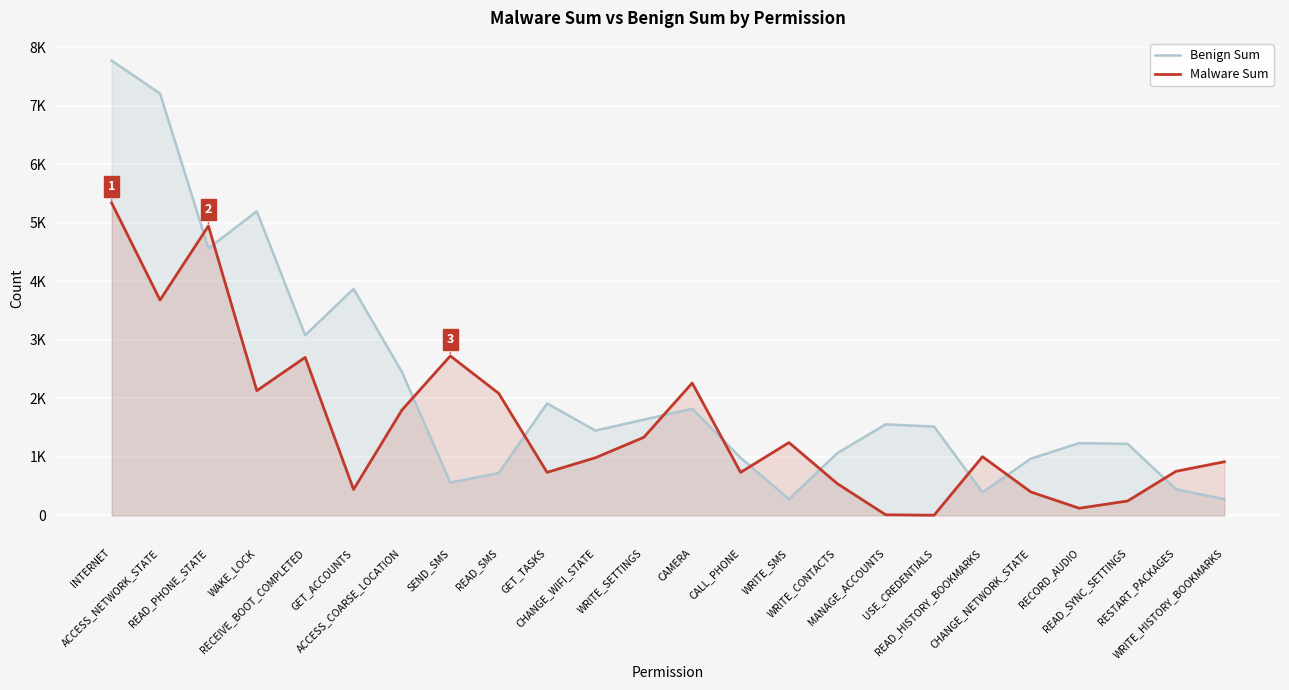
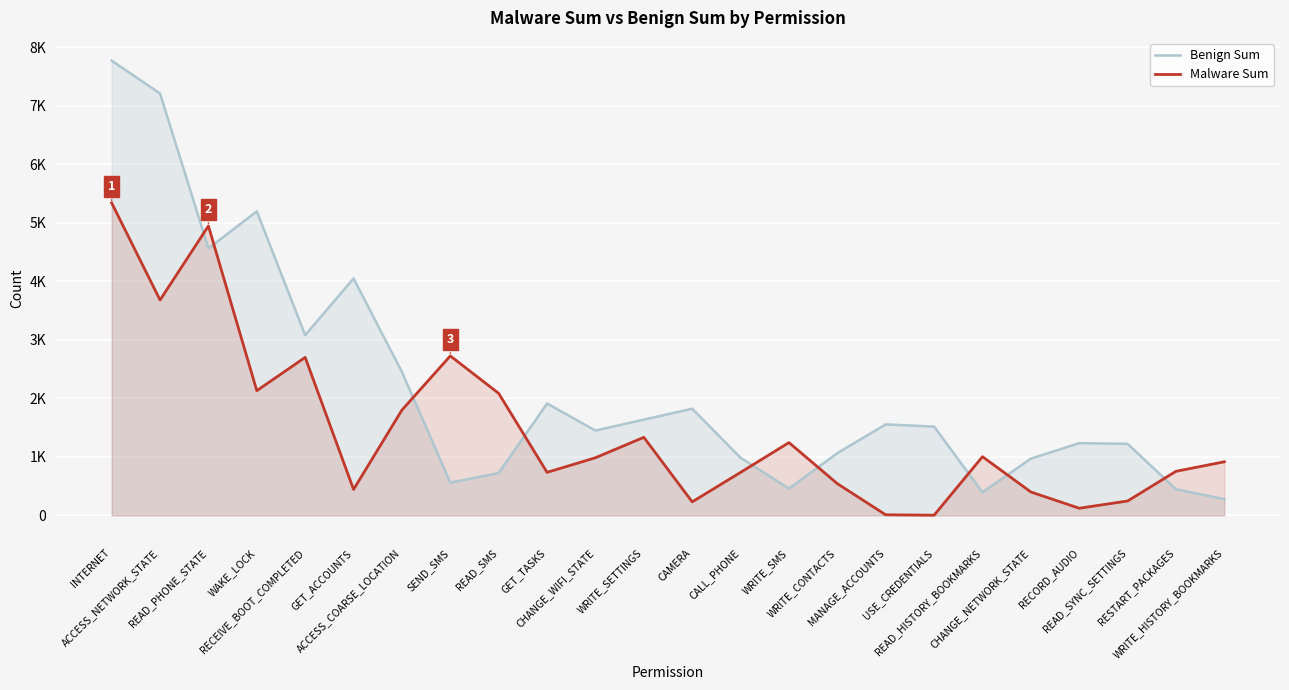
  {
    "Benign Sum": {
      "INTERNET": 7800,
      "ACCESS_NETWORK_STATE": 7200,
      "READ_PHONE_STATE": 4600,
      "WAKE_LOCK": 5200,
      "RECEIVE_BOOT_COMPLETED": 3100,
-     "GET_ACCOUNTS": 3900,
+     "GET_ACCOUNTS": 4000,
      "ACCESS_COARSE_LOCATION": 2500,
      "SEND_SMS": 600,
      "READ_SMS": 700,
      "GET_TASKS": 1900,
      "CHANGE_WIFI_STATE": 1400,
      "WRITE_SETTINGS": 1600,
      "CAMERA": 1800,
      "CALL_PHONE": 1000,
-     "WRITE_SMS": 300,
+     "WRITE_SMS": 500,
      "WRITE_CONTACTS": 1100,
      "MANAGE_ACCOUNTS": 1600,
      "USE_CREDENTIALS": 1500,
      "READ_HISTORY_BOOKMARKS": 400,
      "CHANGE_NETWORK_STATE": 1000,
      "RECORD_AUDIO": 1200,
      "READ_SYNC_SETTINGS": 1200,
      "RESTART_PACKAGES": 400,
      "WRITE_HISTORY_BOOKMARKS": 300
    },
    "Malware Sum": {
      "ACCESS_NETWORK_STATE": 3700,
      "WAKE_LOCK": 2100,
      "RECEIVE_BOOT_COMPLETED": 2700,
      "GET_ACCOUNTS": 400,
      "ACCESS_COARSE_LOCATION": 1800,
      "READ_SMS": 2100,
      "GET_TASKS": 700,
      "CHANGE_WIFI_STATE": 1000,
      "WRITE_SETTINGS": 1300,
-     "CAMERA": 2300,
+     "CAMERA": 200,
      "CALL_PHONE": 700,
      "WRITE_SMS": 1200,
      "WRITE_CONTACTS": 500,
      "MANAGE_ACCOUNTS": 0,
      "USE_CREDENTIALS": 0,
      "READ_HISTORY_BOOKMARKS": 1000,
      "CHANGE_NETWORK_STATE": 400,
      "RECORD_AUDIO": 100,
      "READ_SYNC_SETTINGS": 200,
      "RESTART_PACKAGES": 800,
      "WRITE_HISTORY_BOOKMARKS": 900
    }
  }
